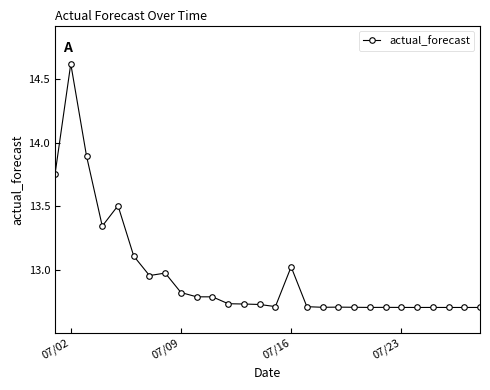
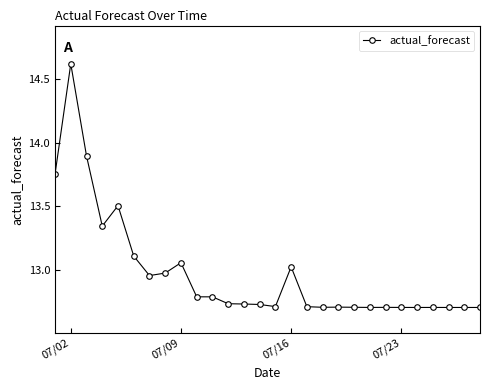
  {
    "07/02": 14.62,
-   "07/09": 12.83,
+   "07/09": 13.06,
    "07/16": 13.03,
    "07/23": 12.71
  }
